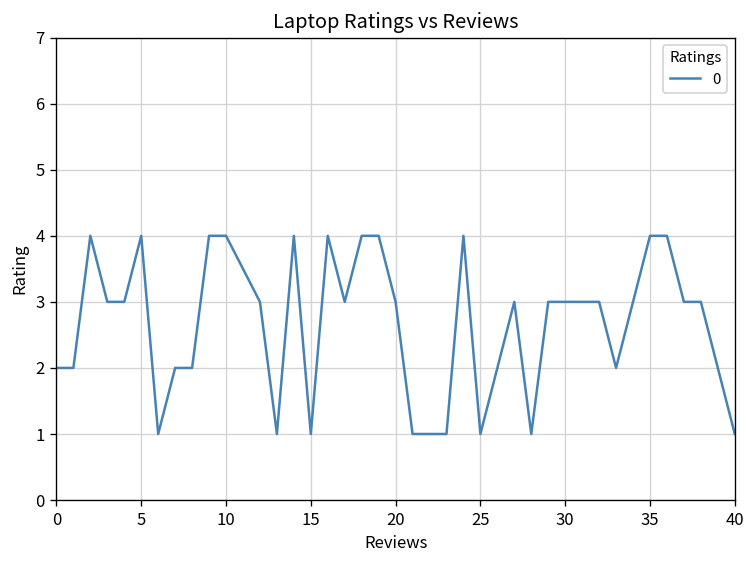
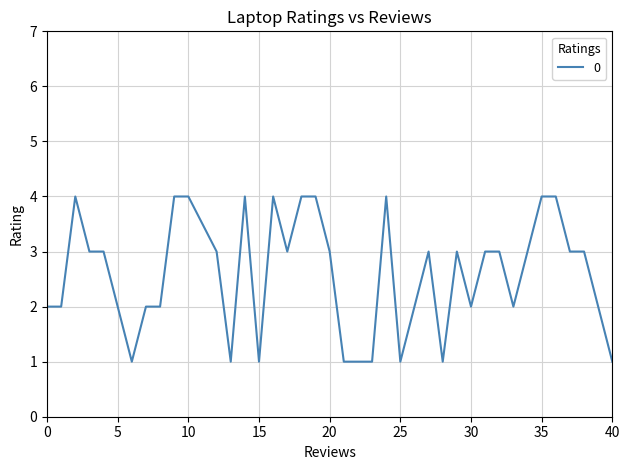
  {
    "0": 2,
-   "5": 4,
+   "5": 2,
    "10": 4,
    "15": 1,
    "20": 3,
    "25": 1,
-   "30": 3,
+   "30": 2,
    "35": 4,
    "40": 1
  }
